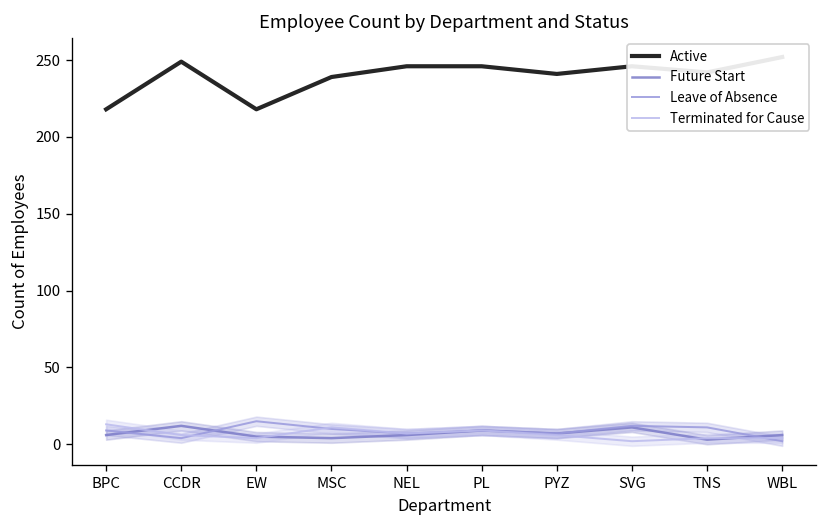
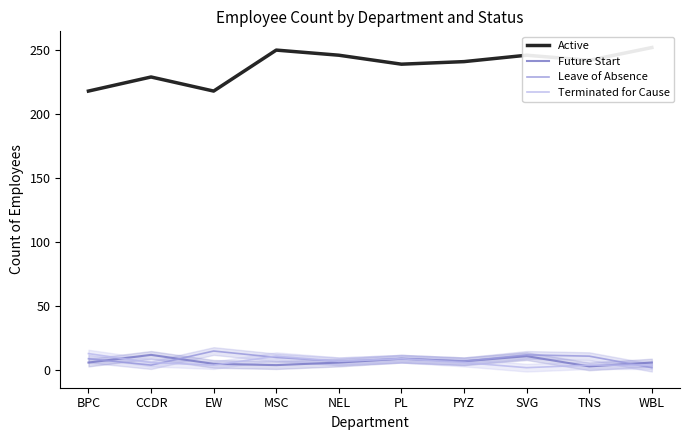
  {
    "Active": {
      "BPC": 218,
-     "CCDR": 249,
+     "CCDR": 229,
      "EW": 218,
-     "MSC": 239,
+     "MSC": 250,
      "NEL": 246,
-     "PL": 246,
+     "PL": 239,
      "PYZ": 241
    }
  }
